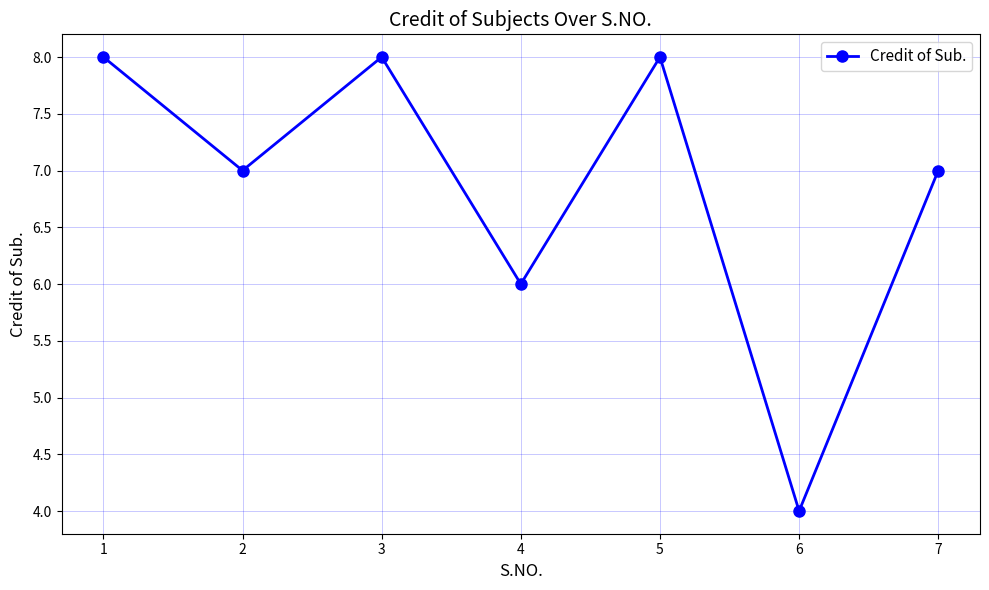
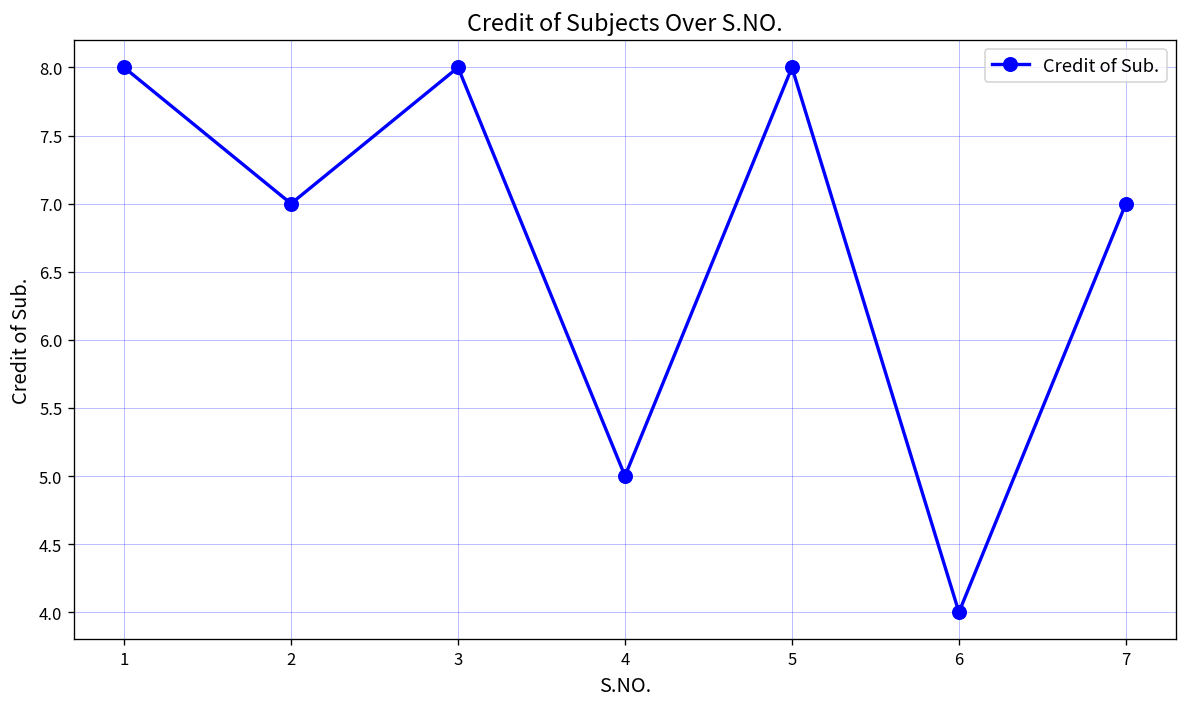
  {
    "1": 8,
    "2": 7,
    "3": 8,
-   "4": 6,
+   "4": 5,
    "5": 8,
    "6": 4,
    "7": 7
  }
